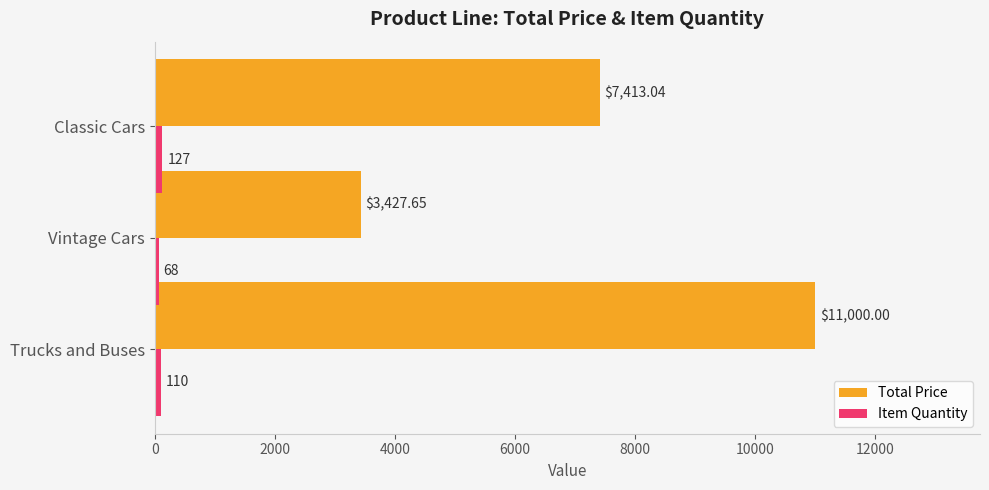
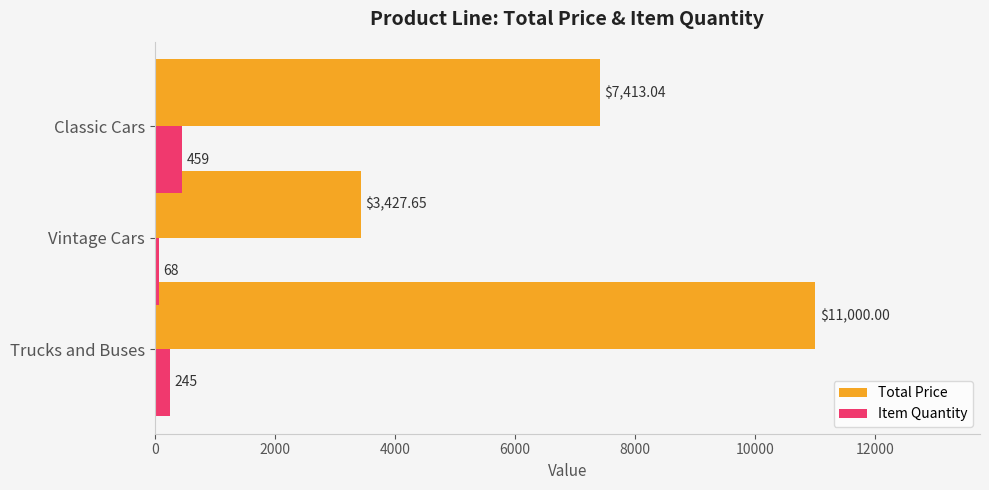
  {
    "Total Price": {
      "Classic Cars": "$7,413.04",
      "Vintage Cars": "$3,427.65",
      "Trucks and Buses": "$11,000.00"
    },
    "Item Quantity": {
-     "Classic Cars": "127",
+     "Classic Cars": "459",
      "Vintage Cars": "68",
-     "Trucks and Buses": "110"
+     "Trucks and Buses": "245"
    }
  }
